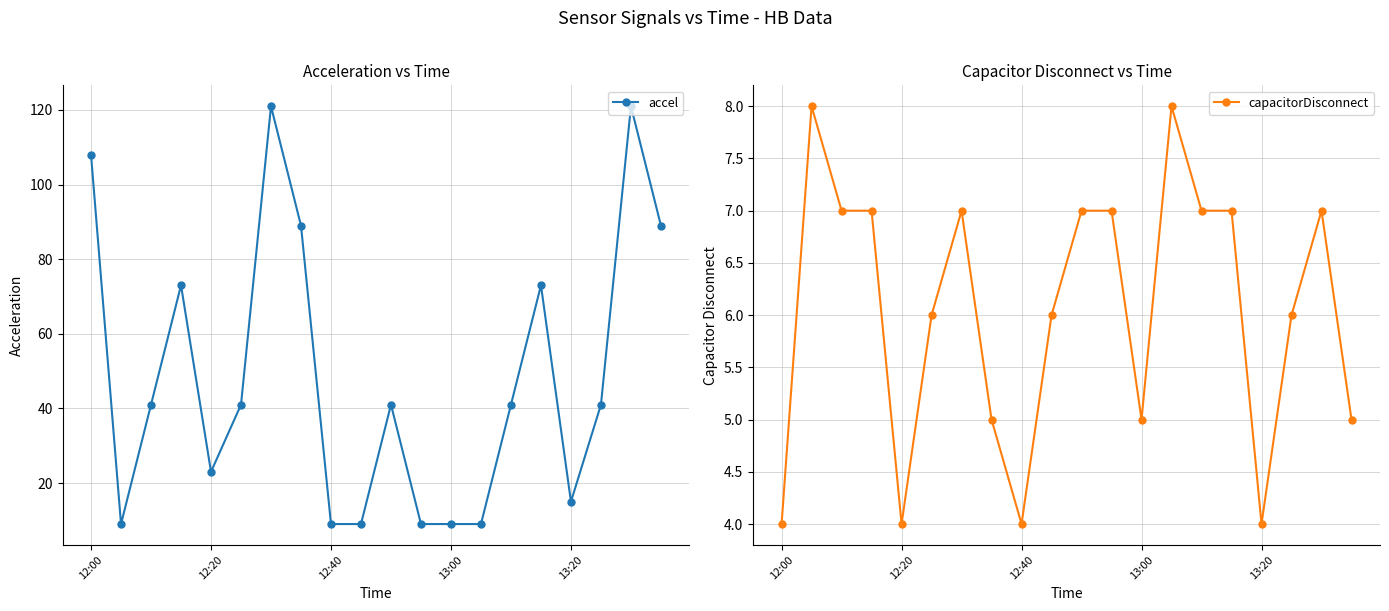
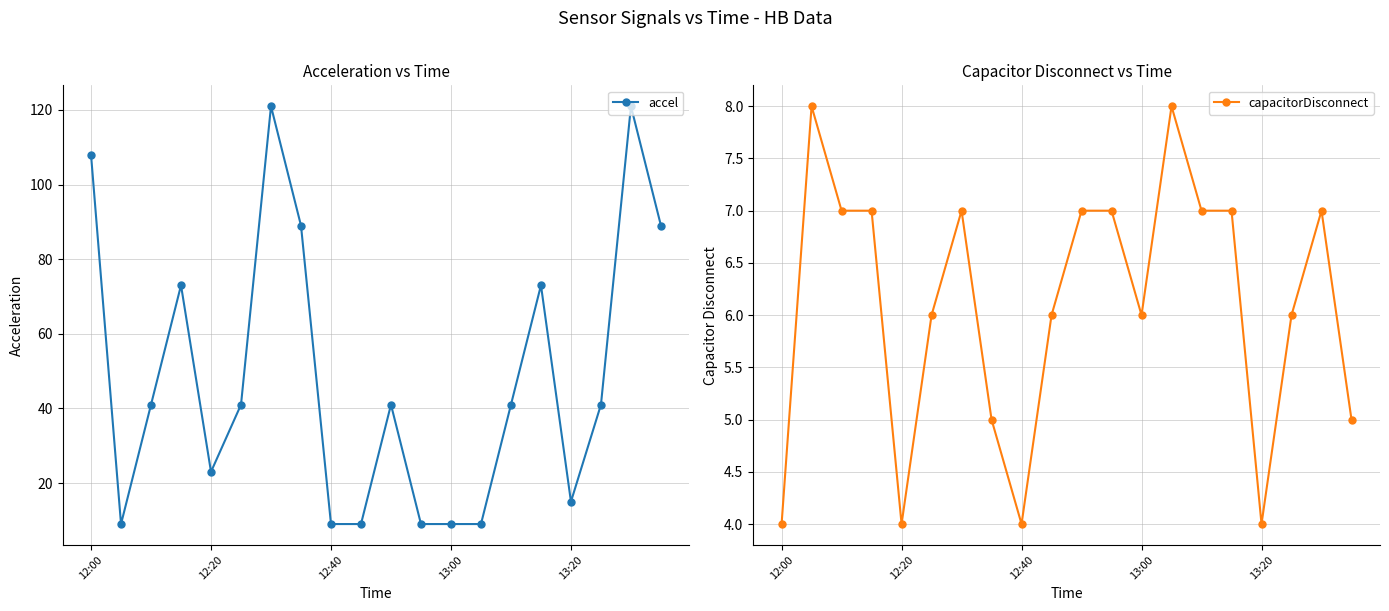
  {
    "Acceleration vs Time": {
      "12:00": 108,
      "12:20": 23,
      "12:40": 9,
      "13:00": 9,
      "13:20": 15
    },
    "Capacitor Disconnect vs Time": {
      "12:00": 4,
      "12:20": 4,
      "12:40": 4,
-     "13:00": 5,
+     "13:00": 6,
      "13:20": 4
    }
  }
